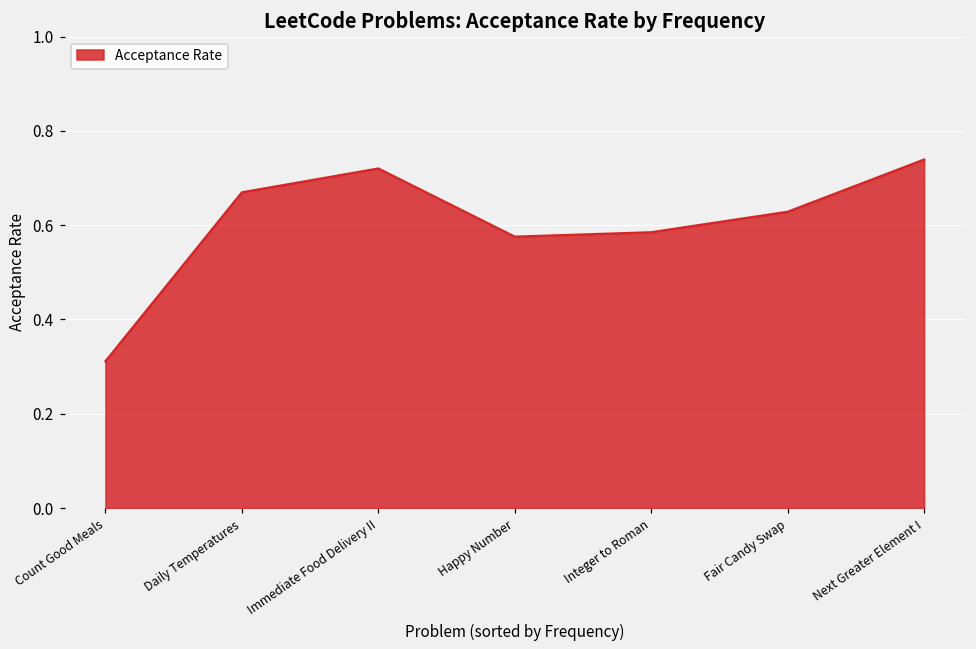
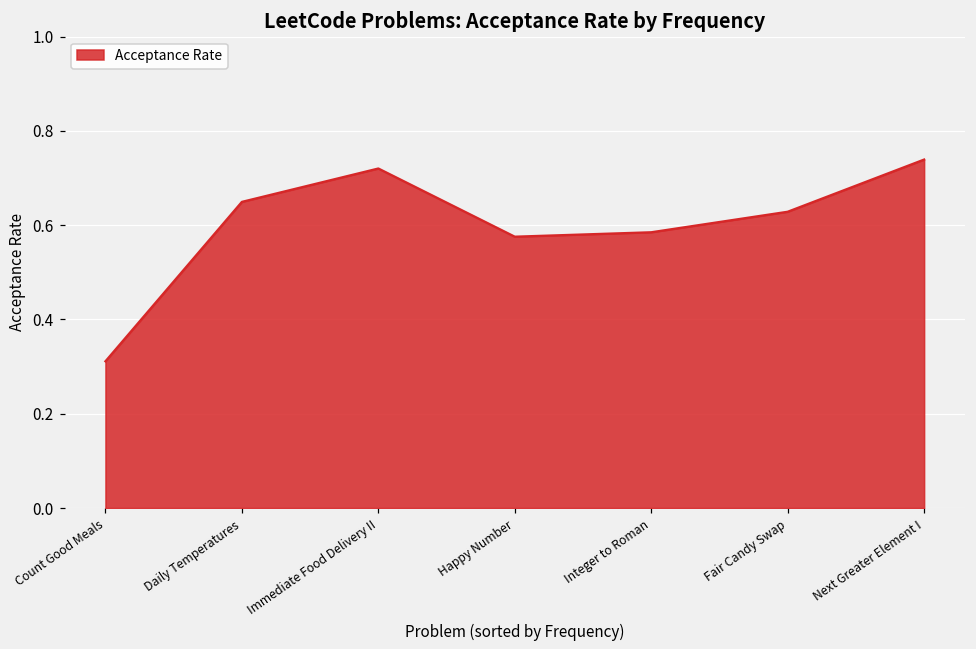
  {
    "Count Good Meals": 0.31,
-   "Daily Temperatures": 0.67,
+   "Daily Temperatures": 0.65,
    "Immediate Food Delivery II": 0.72,
    "Happy Number": 0.58,
    "Integer to Roman": 0.59,
    "Fair Candy Swap": 0.63,
    "Next Greater Element I": 0.74
  }
